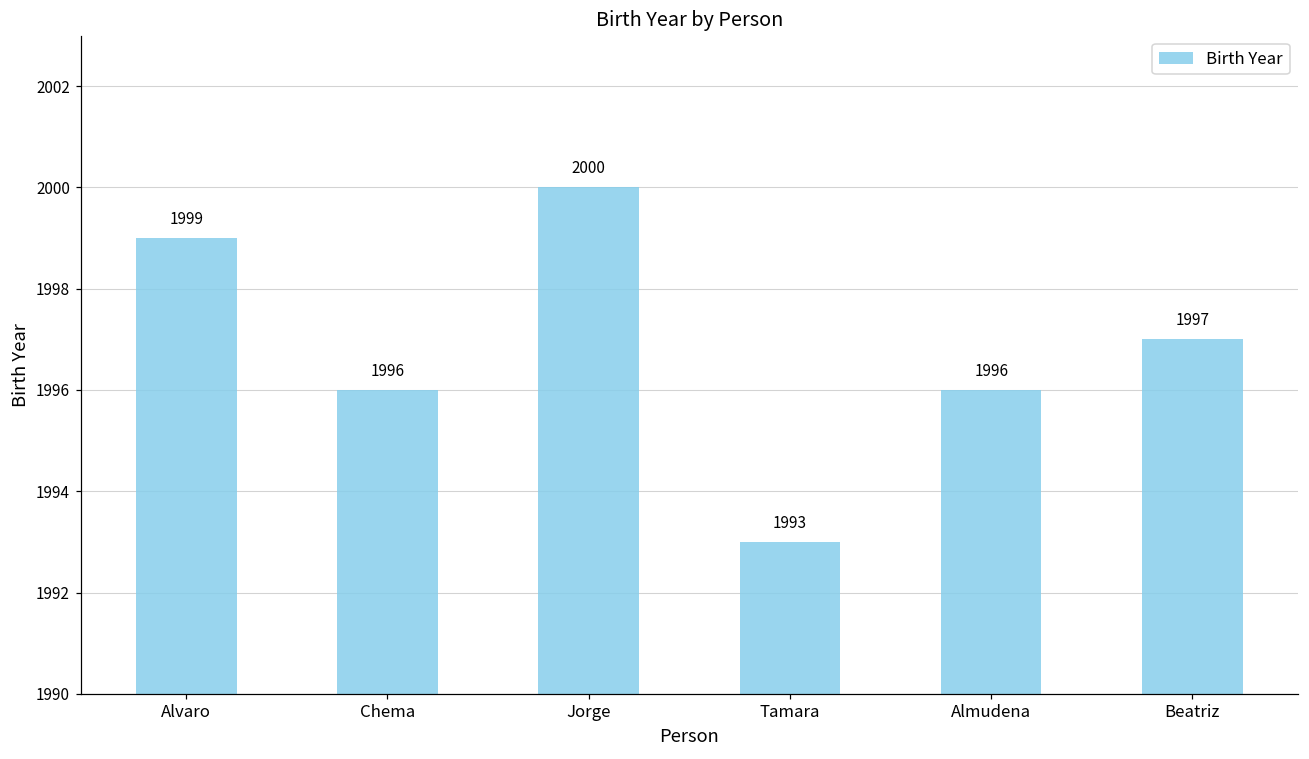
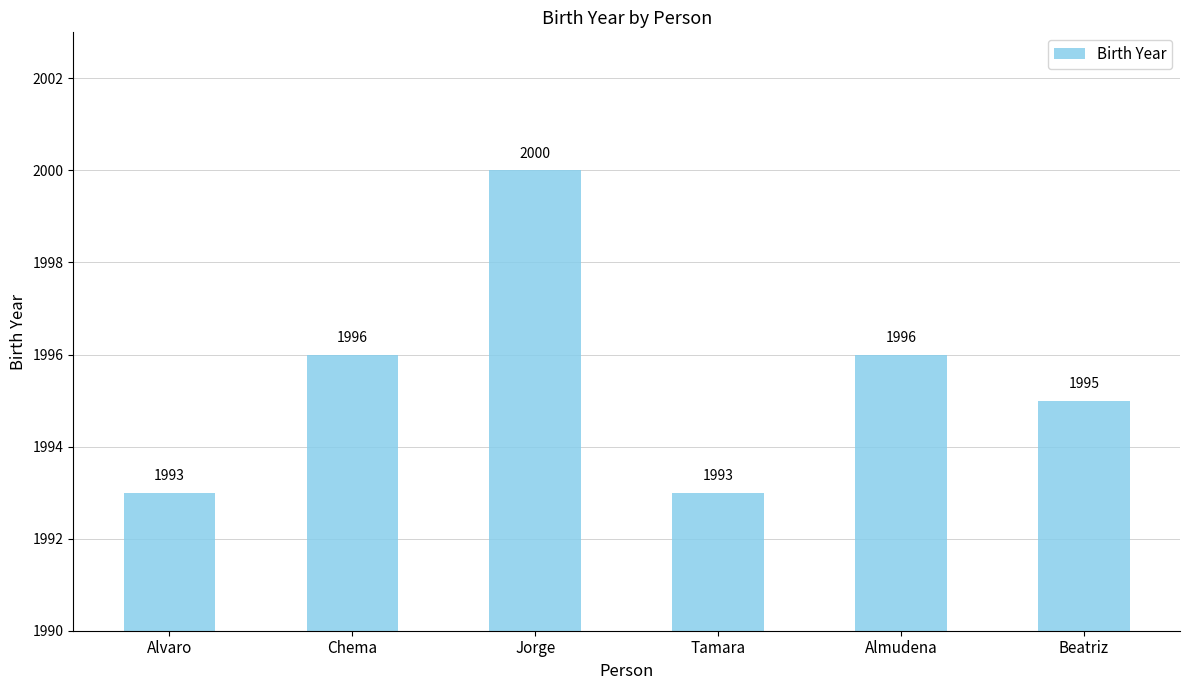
  {
-   "Alvaro": 1999,
+   "Alvaro": 1993,
    "Chema": 1996,
    "Jorge": 2000,
    "Tamara": 1993,
    "Almudena": 1996,
-   "Beatriz": 1997
+   "Beatriz": 1995
  }
